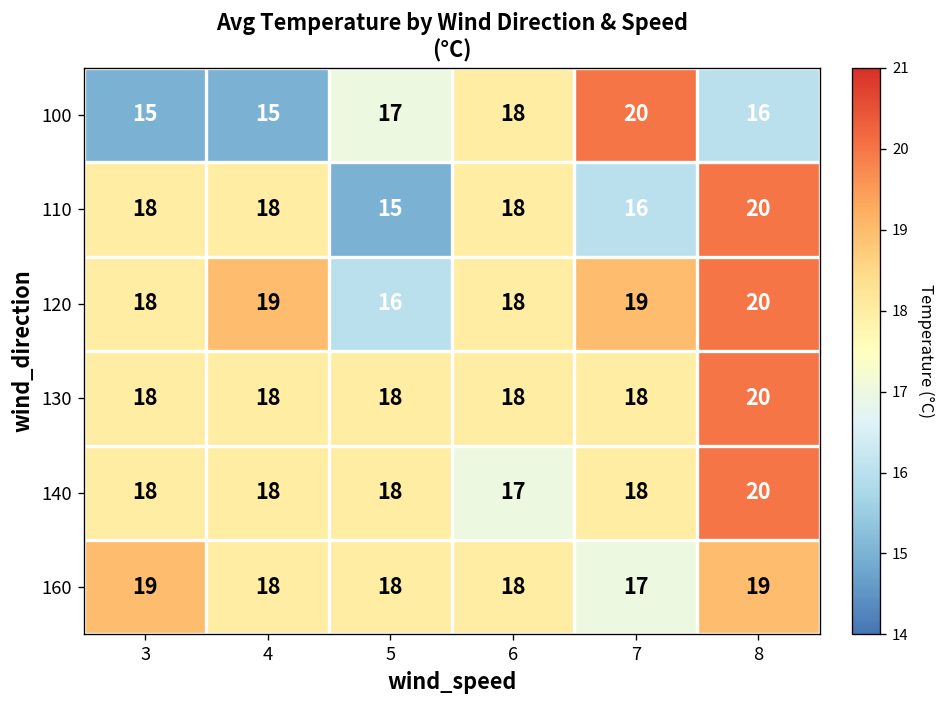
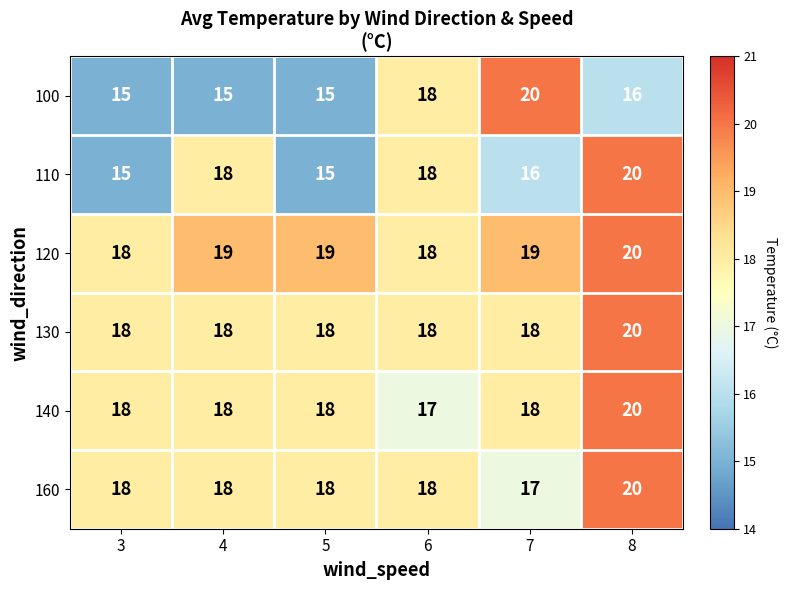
  {
    "100": {
      "3": 15,
      "4": 15,
-     "5": 17,
+     "5": 15,
      "6": 18,
      "7": 20,
      "8": 16
    },
    "110": {
-     "3": 18,
+     "3": 15,
      "4": 18,
      "5": 15,
      "6": 18,
      "7": 16,
      "8": 20
    },
    "120": {
      "3": 18,
      "4": 19,
-     "5": 16,
+     "5": 19,
      "6": 18,
      "7": 19,
      "8": 20
    },
    "130": {
      "3": 18,
      "4": 18,
      "5": 18,
      "6": 18,
      "7": 18,
      "8": 20
    },
    "140": {
      "3": 18,
      "4": 18,
      "5": 18,
      "6": 17,
      "7": 18,
      "8": 20
    },
    "160": {
-     "3": 19,
+     "3": 18,
      "4": 18,
      "5": 18,
      "6": 18,
      "7": 17,
-     "8": 19
+     "8": 20
    }
  }
